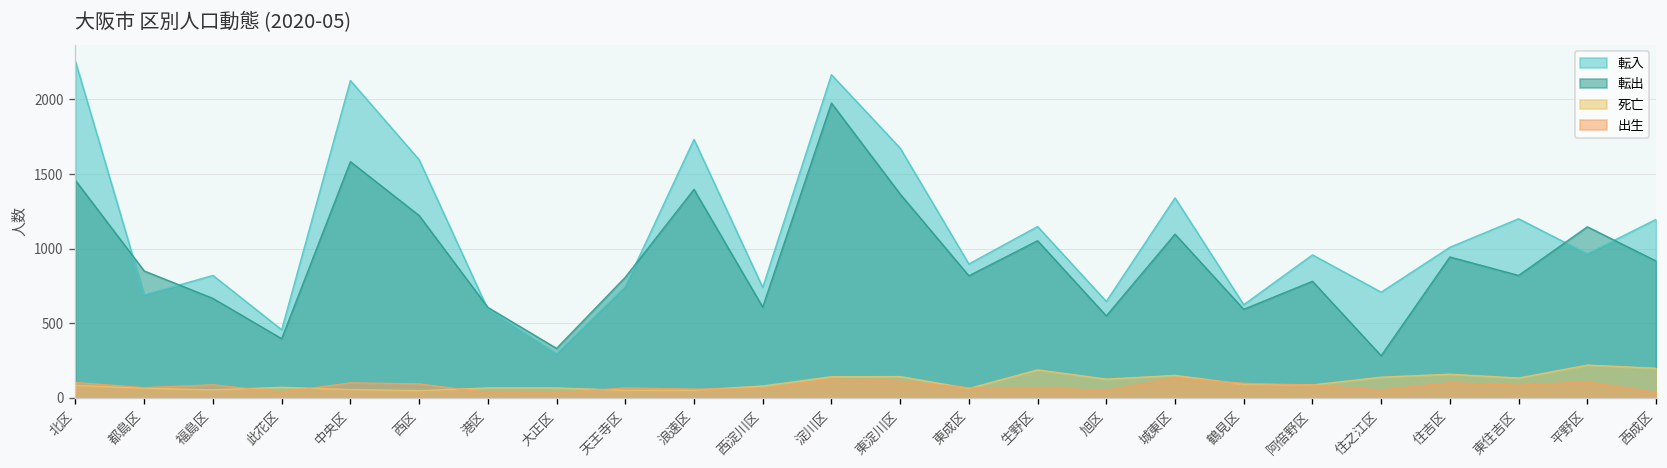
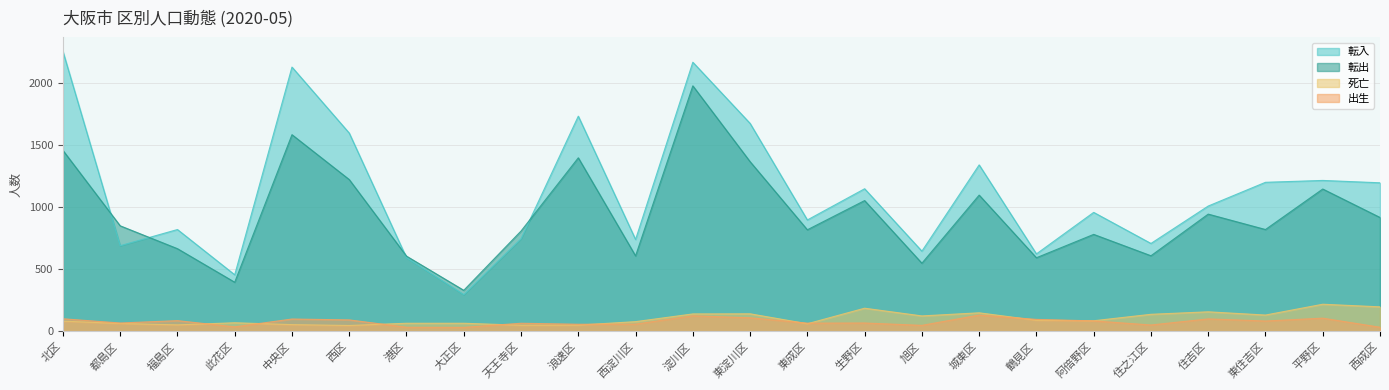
  {
    "転入": {
      "北区": 2250,
      "都島区": 690,
      "福島区": 820,
      "此花区": 460,
      "中央区": 2130,
      "西区": 1600,
      "大正区": 300,
      "天王寺区": 750,
      "浪速区": 1730,
      "西淀川区": 740,
      "淀川区": 2170,
      "東淀川区": 1670,
      "東成区": 900,
      "生野区": 1150,
      "旭区": 650,
      "城東区": 1340,
      "鶴見区": 620,
      "阿倍野区": 960,
      "住之江区": 710,
      "住吉区": 1010,
      "東住吉区": 1200,
-     "平野区": 970,
+     "平野区": 1220,
      "西成区": 1200
    },
    "転出": {
      "北区": 1460,
      "都島区": 850,
      "福島区": 670,
      "此花区": 400,
      "中央区": 1580,
      "西区": 1220,
      "大正区": 330,
      "天王寺区": 810,
      "浪速区": 1400,
      "西淀川区": 610,
      "淀川区": 1980,
      "東淀川区": 1370,
      "東成区": 820,
      "生野区": 1050,
      "旭区": 550,
      "城東区": 1100,
      "鶴見区": 590,
      "阿倍野区": 780,
-     "住之江区": 280,
+     "住之江区": 610,
      "住吉区": 940,
      "東住吉区": 820,
      "平野区": 1150,
      "西成区": 920
    }
  }
